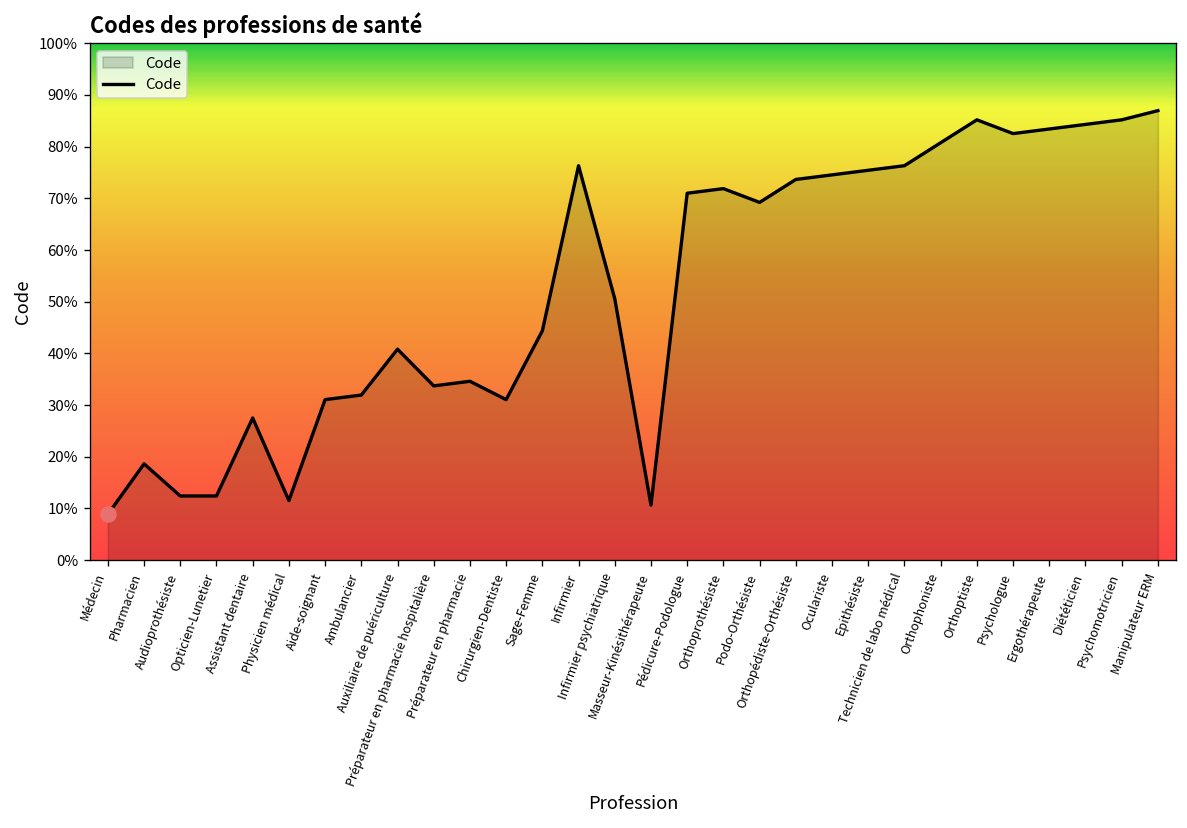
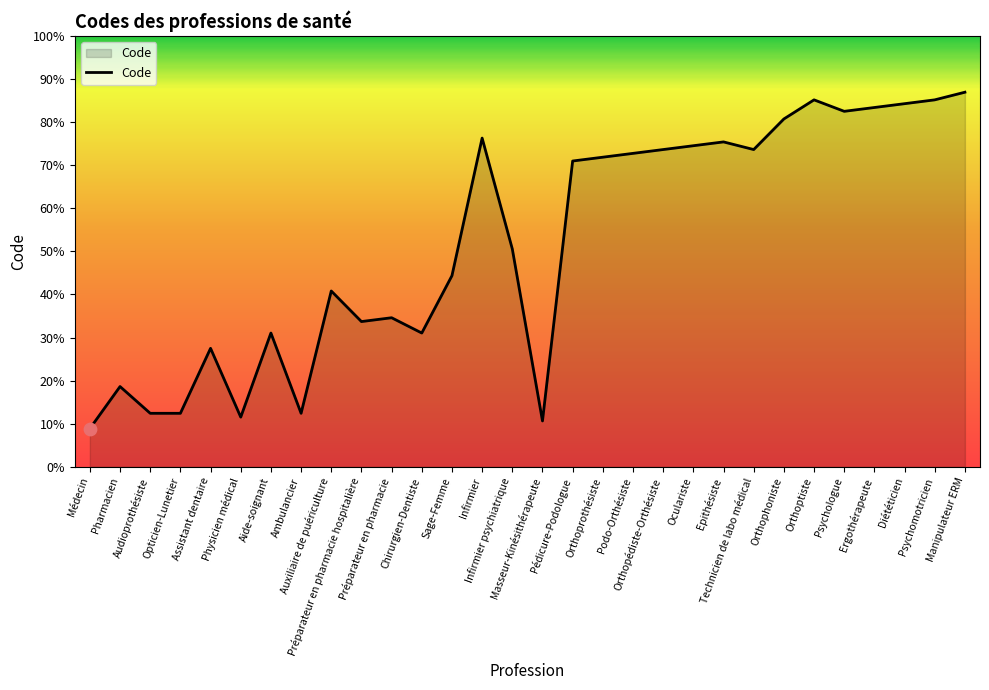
  {
    "Code": {
      "Pharmacien": "19%",
      "Audioprothésiste": "12%",
      "Opticien-Lunetier": "12%",
      "Assistant dentaire": "28%",
      "Physicien médical": "12%",
      "Aide-soignant": "31%",
-     "Ambulancier": "32%",
+     "Ambulancier": "12%",
      "Auxiliaire de puériculture": "41%",
      "Préparateur en pharmacie hospitalière": "34%",
      "Préparateur en pharmacie": "35%",
      "Chirurgien-Dentiste": "31%",
      "Sage-Femme": "44%",
      "Infirmier": "76%",
      "Infirmier psychiatrique": "51%",
      "Masseur-Kinésithérapeute": "11%",
      "Pédicure-Podologue": "71%",
      "Orthoprothésiste": "72%",
-     "Podo-Orthésiste": "69%",
+     "Podo-Orthésiste": "73%",
      "Orthopédiste-Orthésiste": "74%",
      "Oculariste": "75%",
      "Epithésiste": "75%",
-     "Technicien de labo médical": "76%",
+     "Technicien de labo médical": "74%",
      "Orthophoniste": "81%",
      "Orthoptiste": "85%",
      "Psychologue": "83%",
      "Ergothérapeute": "83%",
      "Diététicien": "84%",
      "Psychomotricien": "85%",
      "Manipulateur ERM": "87%"
    }
  }
